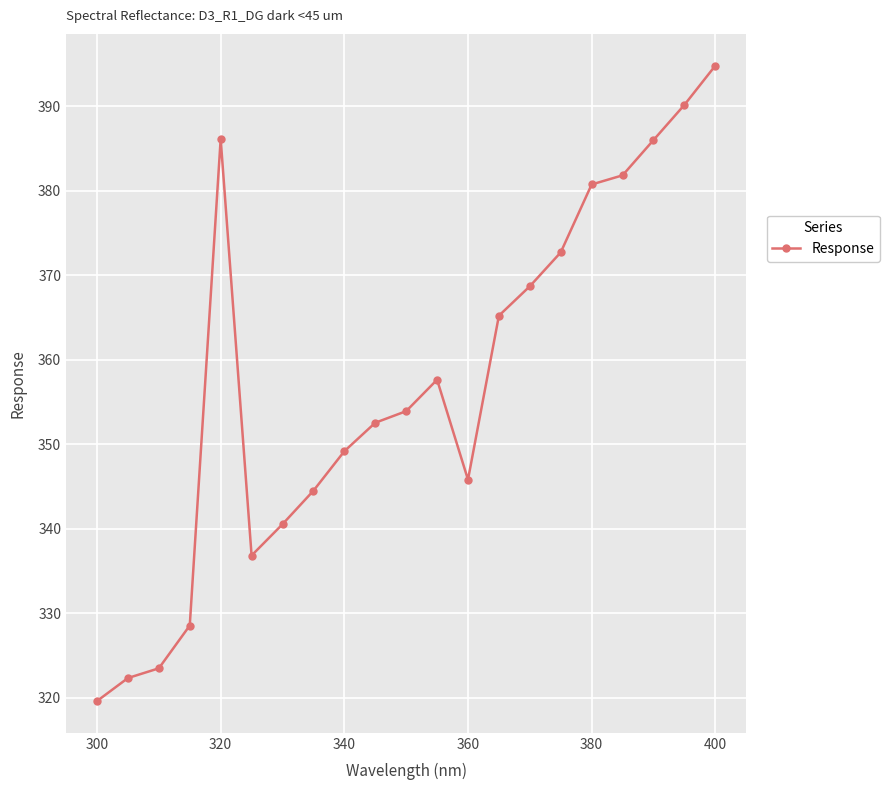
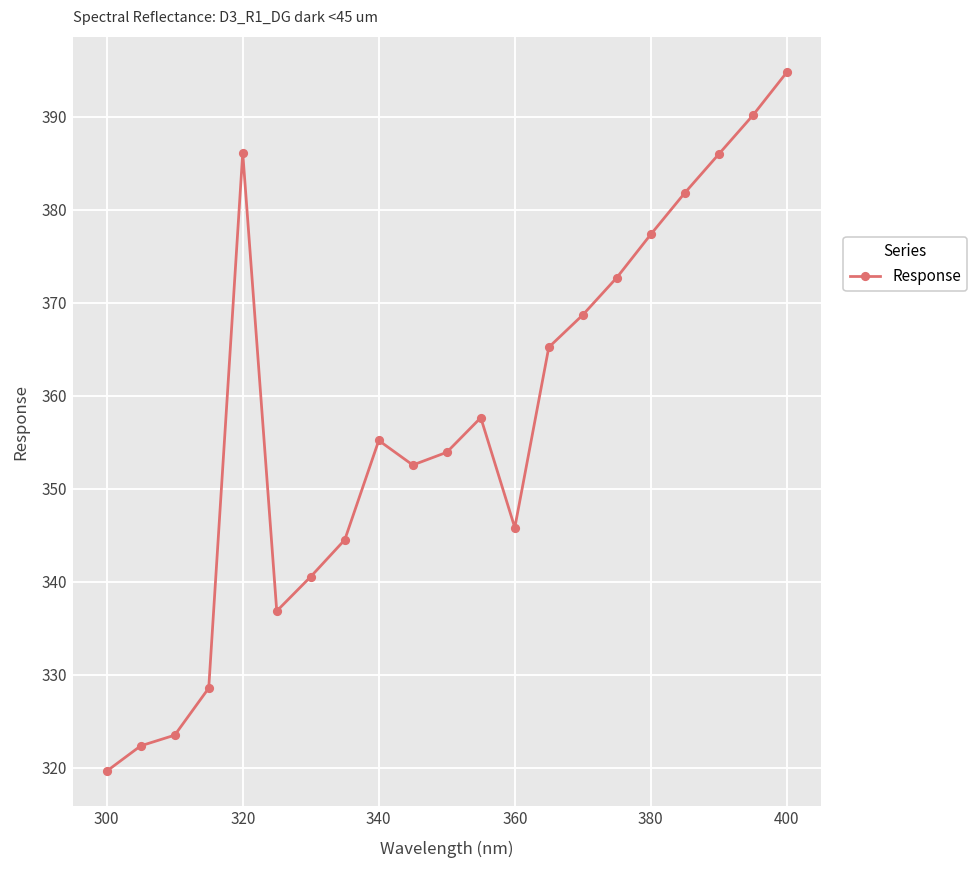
  {
    "300": 320,
    "320": 386,
-   "340": 349,
+   "340": 355,
    "360": 346,
-   "380": 381,
+   "380": 377,
    "400": 395
  }
